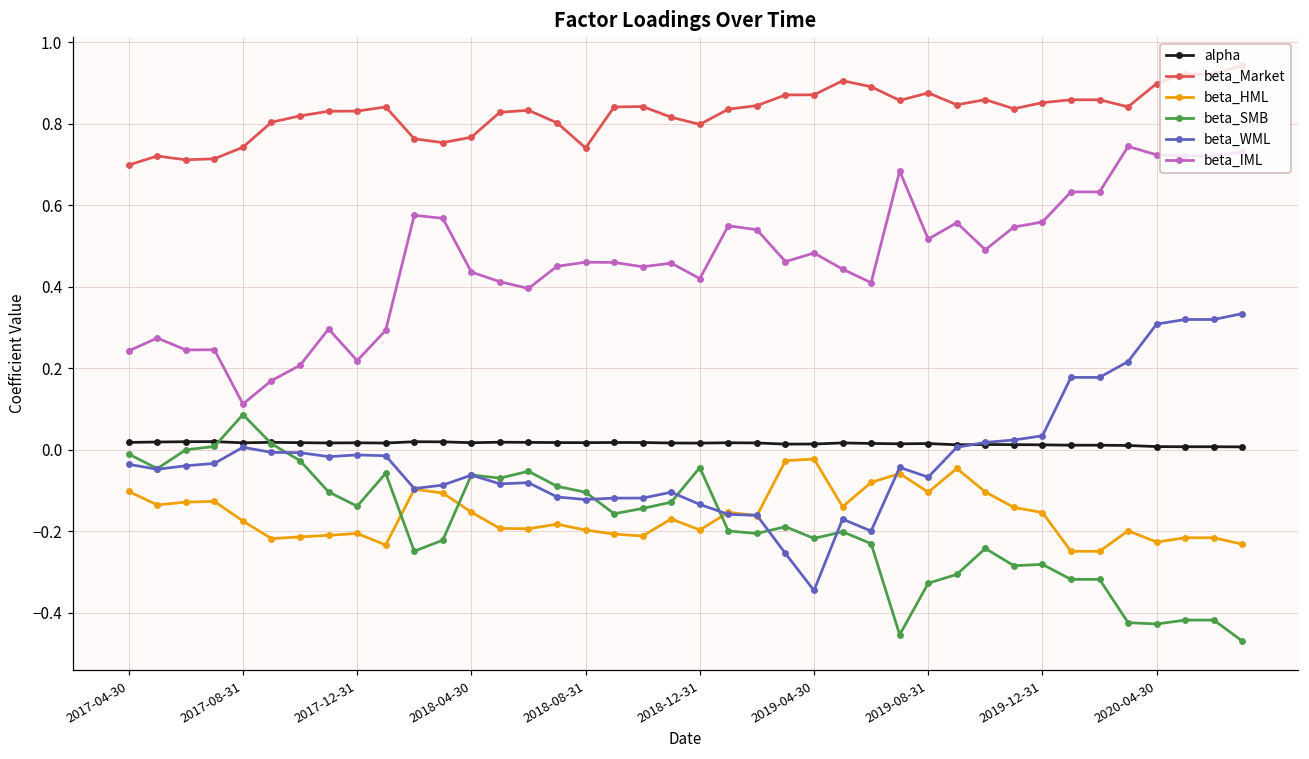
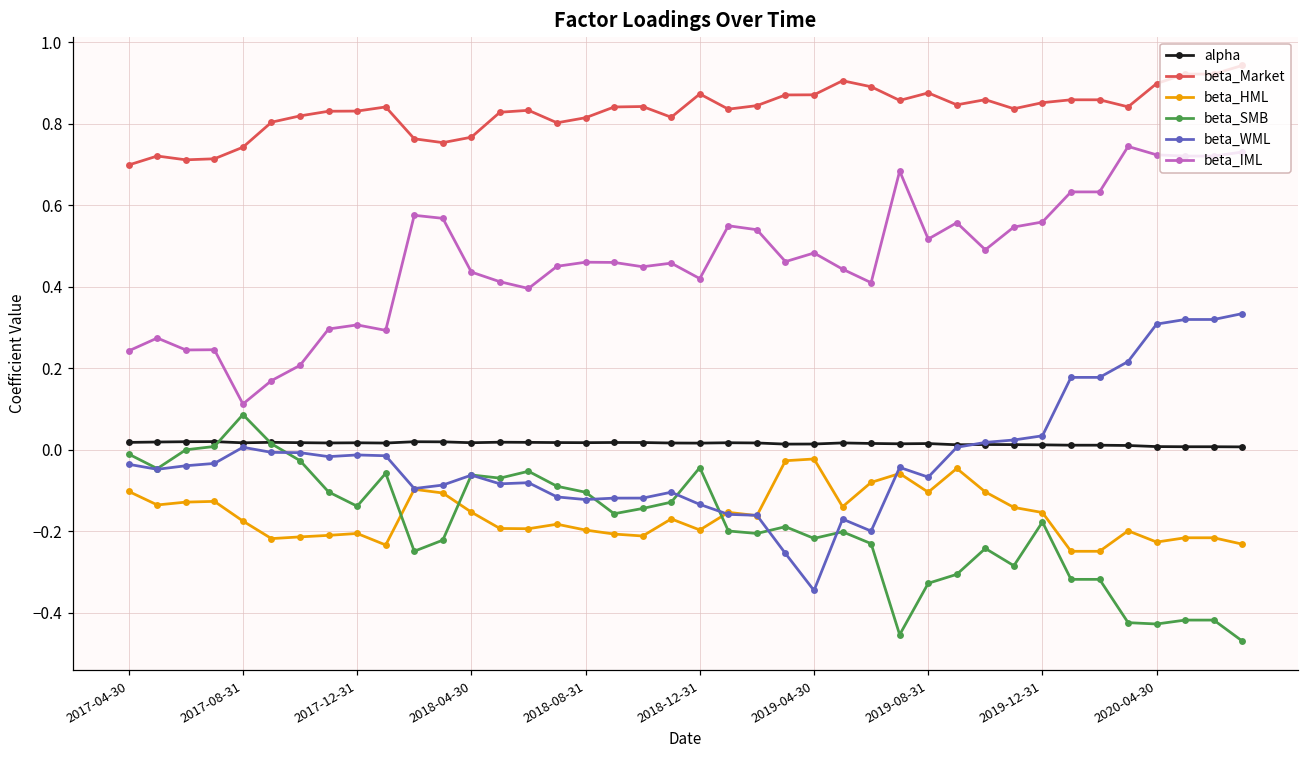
  {
    "alpha": {
      "2017-04-30": 0.02,
      "2017-08-31": 0.02,
      "2017-12-31": 0.02,
      "2018-04-30": 0.02,
      "2018-08-31": 0.02,
      "2018-12-31": 0.02,
      "2019-04-30": 0.01,
      "2019-08-31": 0.02,
      "2019-12-31": 0.01,
      "2020-04-30": 0.01
    },
    "beta_Market": {
      "2017-04-30": 0.70,
      "2017-08-31": 0.74,
      "2017-12-31": 0.83,
      "2018-04-30": 0.77,
-     "2018-08-31": 0.74,
-     "2018-12-31": 0.80,
+     "2018-08-31": 0.82,
+     "2018-12-31": 0.87,
      "2019-04-30": 0.87,
      "2019-08-31": 0.88,
      "2019-12-31": 0.85,
      "2020-04-30": 0.90
    },
    "beta_HML": {
      "2017-04-30": -0.10,
      "2017-08-31": -0.17,
      "2017-12-31": -0.21,
      "2018-04-30": -0.15,
      "2018-08-31": -0.20,
      "2018-12-31": -0.20,
      "2019-04-30": -0.02,
      "2019-08-31": -0.10,
      "2019-12-31": -0.15,
      "2020-04-30": -0.23
    },
    "beta_SMB": {
      "2017-04-30": -0.01,
      "2017-08-31": 0.09,
      "2017-12-31": -0.14,
      "2018-08-31": -0.10,
      "2018-12-31": -0.04,
      "2019-04-30": -0.22,
      "2019-08-31": -0.33,
-     "2019-12-31": -0.28,
+     "2019-12-31": -0.18,
      "2020-04-30": -0.43
    },
    "beta_WML": {
      "2017-04-30": -0.04,
      "2017-08-31": 0.01,
      "2017-12-31": -0.01,
      "2018-08-31": -0.12,
      "2018-12-31": -0.13,
      "2019-04-30": -0.35,
      "2019-08-31": -0.07,
      "2019-12-31": 0.03,
      "2020-04-30": 0.31
    },
    "beta_IML": {
      "2017-04-30": 0.24,
      "2017-08-31": 0.11,
-     "2017-12-31": 0.22,
+     "2017-12-31": 0.31,
      "2018-04-30": 0.44,
      "2018-08-31": 0.46,
      "2018-12-31": 0.42,
      "2019-04-30": 0.48,
      "2019-08-31": 0.52,
      "2019-12-31": 0.56,
      "2020-04-30": 0.72
    }
  }
